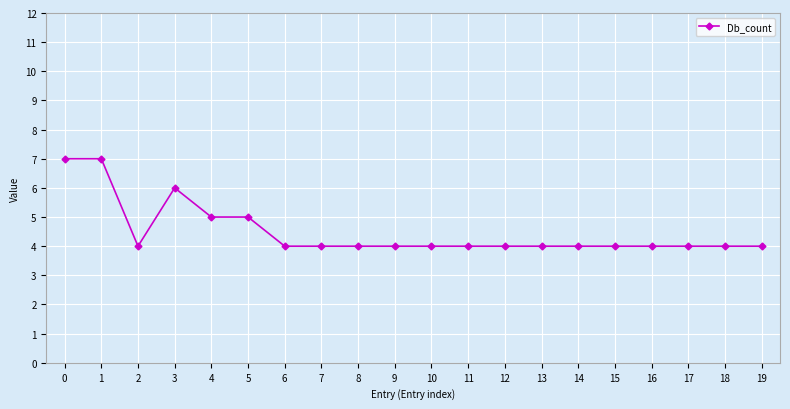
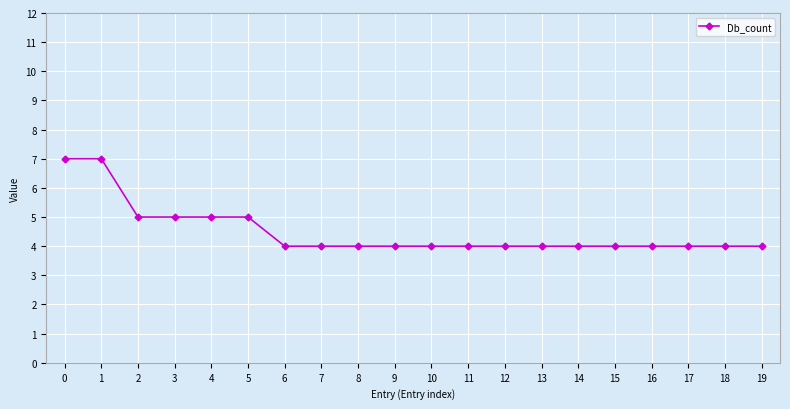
  {
    "0": 7,
    "1": 7,
-   "2": 4,
-   "3": 6,
+   "2": 5,
+   "3": 5,
    "4": 5,
    "5": 5,
    "6": 4,
    "7": 4,
    "8": 4,
    "9": 4,
    "10": 4,
    "11": 4,
    "12": 4,
    "13": 4,
    "14": 4,
    "15": 4,
    "16": 4,
    "17": 4,
    "18": 4,
    "19": 4
  }
